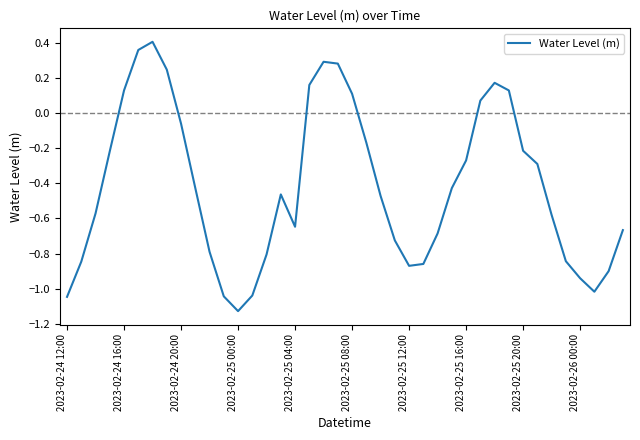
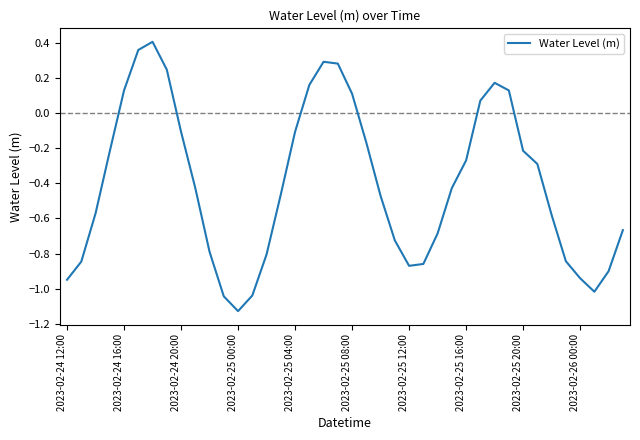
  {
-   "2023-02-24 12:00": -1.05,
+   "2023-02-24 12:00": -0.95,
    "2023-02-24 16:00": 0.13,
-   "2023-02-24 20:00": -0.06,
+   "2023-02-24 20:00": -0.11,
    "2023-02-25 00:00": -1.13,
-   "2023-02-25 04:00": -0.65,
+   "2023-02-25 04:00": -0.11,
    "2023-02-25 08:00": 0.11,
    "2023-02-25 12:00": -0.87,
    "2023-02-25 16:00": -0.27,
    "2023-02-25 20:00": -0.22,
    "2023-02-26 00:00": -0.94
  }
